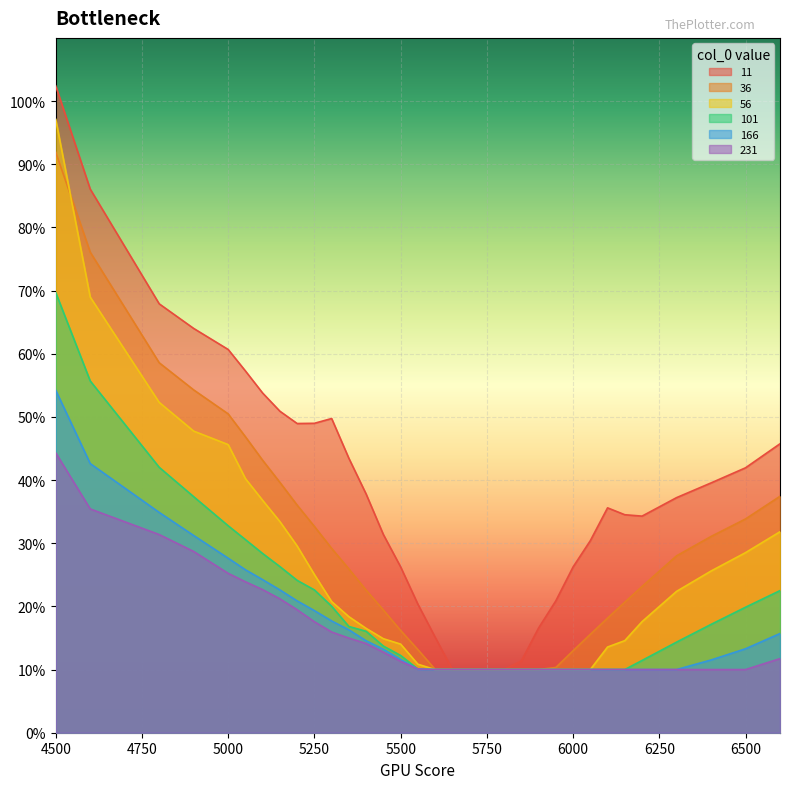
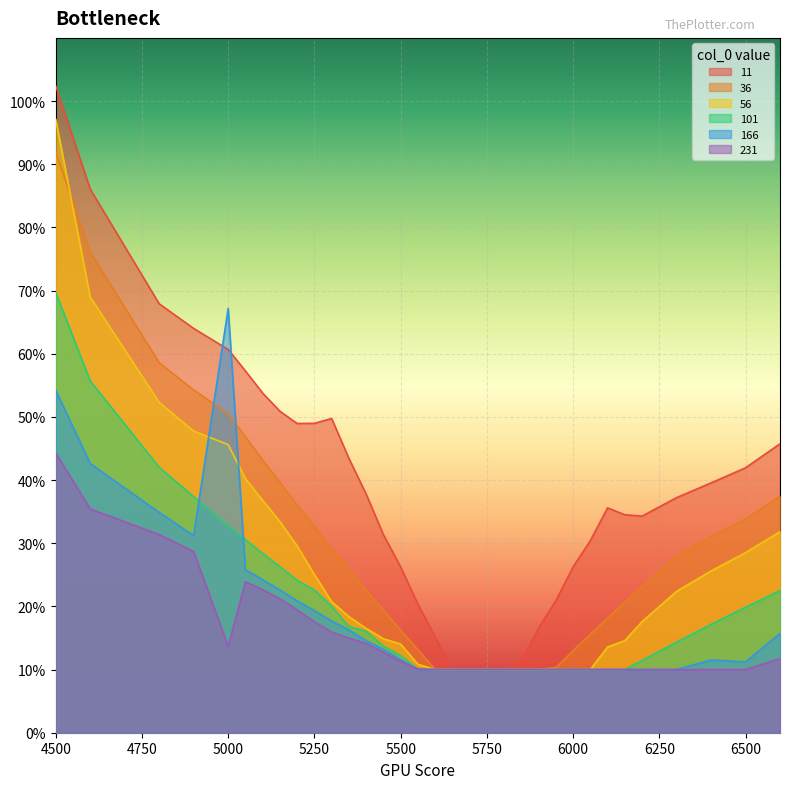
  {
    "56": {
      "4500": "97%",
      "5000": "46%",
      "5250": "25%",
      "5500": "14%",
      "6500": "29%"
    },
    "101": {
      "4500": "70%",
      "5000": "33%",
      "5250": "23%",
      "5500": "12%",
      "6500": "20%"
    },
    "166": {
      "4500": "54%",
-     "5000": "28%",
+     "5000": "67%",
      "5250": "19%",
-     "6500": "13%"
+     "6500": "11%"
    },
    "231": {
      "4500": "44%",
-     "5000": "25%",
+     "5000": "14%",
      "5250": "18%",
      "6500": "10%"
    }
  }
